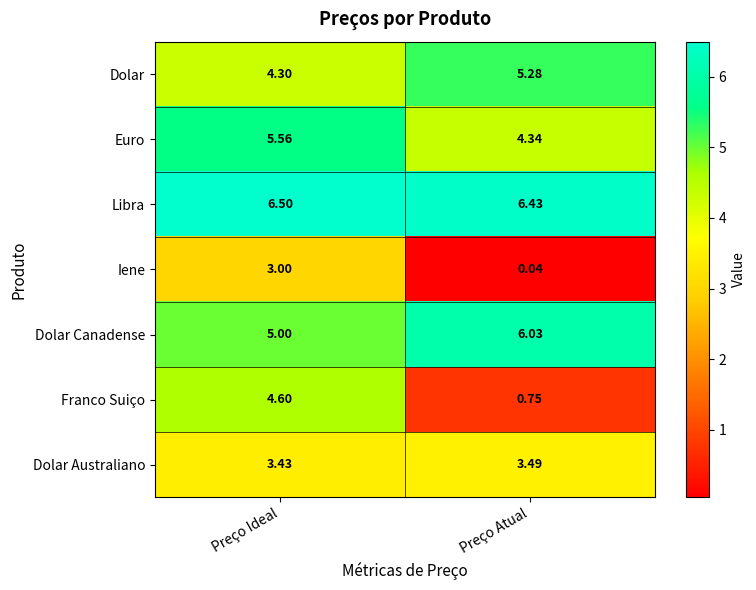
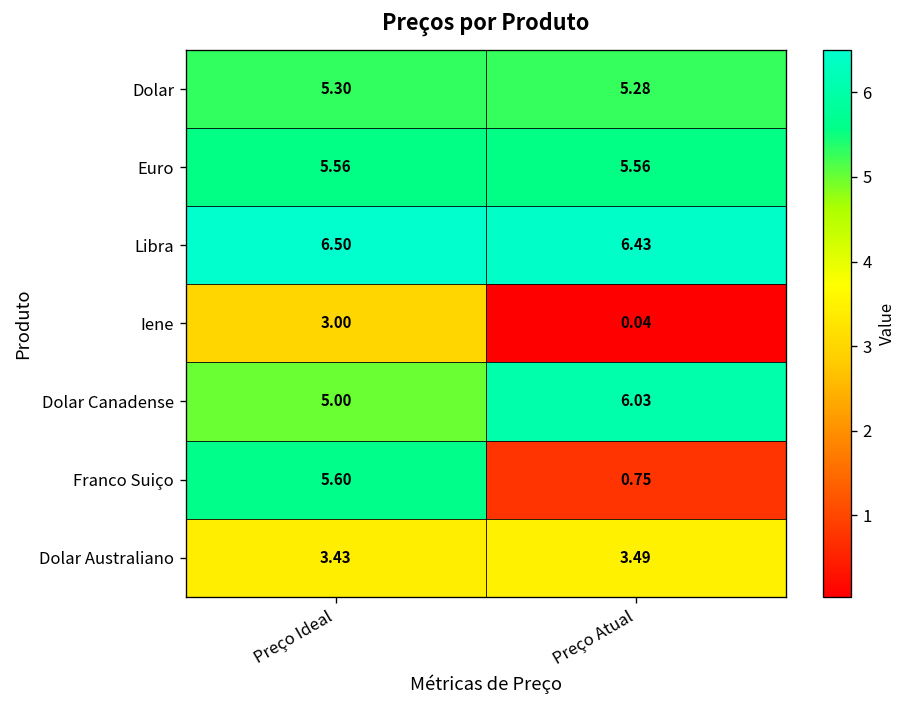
  {
    "Dolar": {
-     "Preço Ideal": 4.30,
+     "Preço Ideal": 5.30,
      "Preço Atual": 5.28
    },
    "Euro": {
      "Preço Ideal": 5.56,
-     "Preço Atual": 4.34
+     "Preço Atual": 5.56
    },
    "Libra": {
      "Preço Ideal": 6.50,
      "Preço Atual": 6.43
    },
    "Iene": {
      "Preço Ideal": 3.00,
      "Preço Atual": 0.04
    },
    "Dolar Canadense": {
      "Preço Ideal": 5.00,
      "Preço Atual": 6.03
    },
    "Franco Suiço": {
-     "Preço Ideal": 4.60,
+     "Preço Ideal": 5.60,
      "Preço Atual": 0.75
    },
    "Dolar Australiano": {
      "Preço Ideal": 3.43,
      "Preço Atual": 3.49
    }
  }
